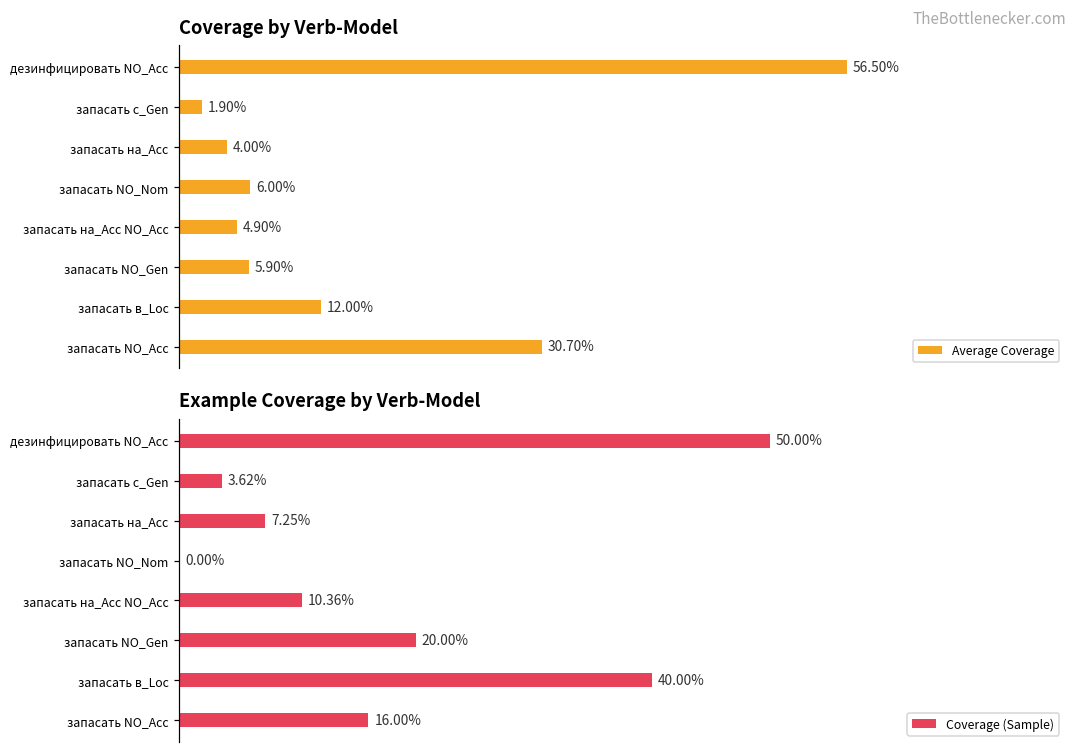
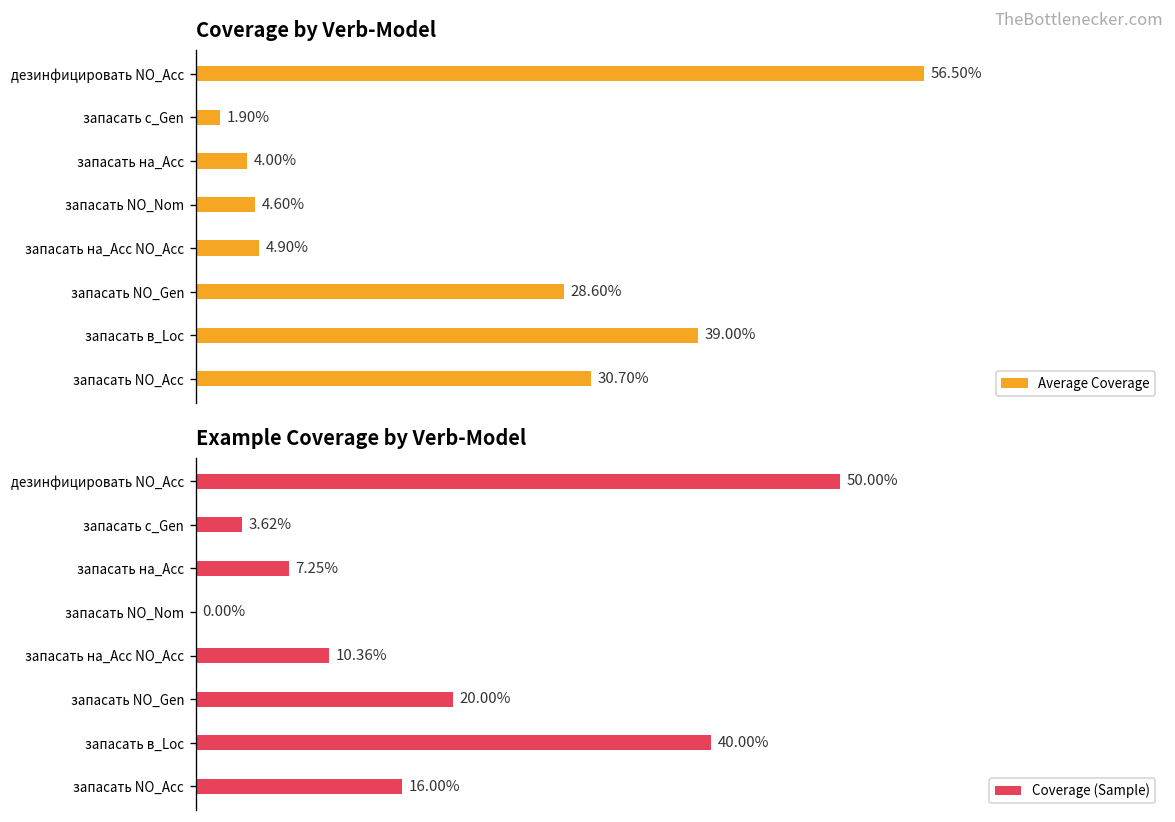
  {
    "Coverage by Verb-Model": {
      "дезинфицировать NO_Acc": "56.50%",
      "запасать с_Gen": "1.90%",
      "запасать на_Acc": "4.00%",
-     "запасать NO_Nom": "6.00%",
+     "запасать NO_Nom": "4.60%",
      "запасать на_Acc NO_Acc": "4.90%",
-     "запасать NO_Gen": "5.90%",
-     "запасать в_Loc": "12.00%",
+     "запасать NO_Gen": "28.60%",
+     "запасать в_Loc": "39.00%",
      "запасать NO_Acc": "30.70%"
    },
    "Example Coverage by Verb-Model": {
      "дезинфицировать NO_Acc": "50.00%",
      "запасать с_Gen": "3.62%",
      "запасать на_Acc": "7.25%",
      "запасать NO_Nom": "0.00%",
      "запасать на_Acc NO_Acc": "10.36%",
      "запасать NO_Gen": "20.00%",
      "запасать в_Loc": "40.00%",
      "запасать NO_Acc": "16.00%"
    }
  }
